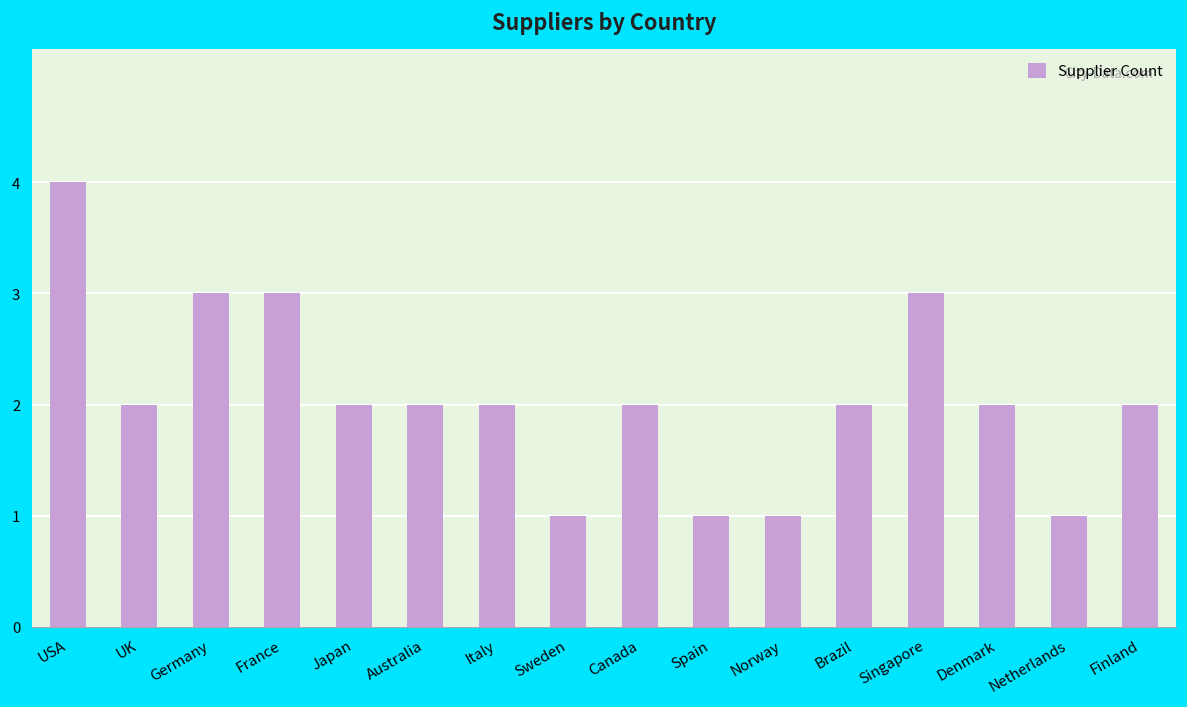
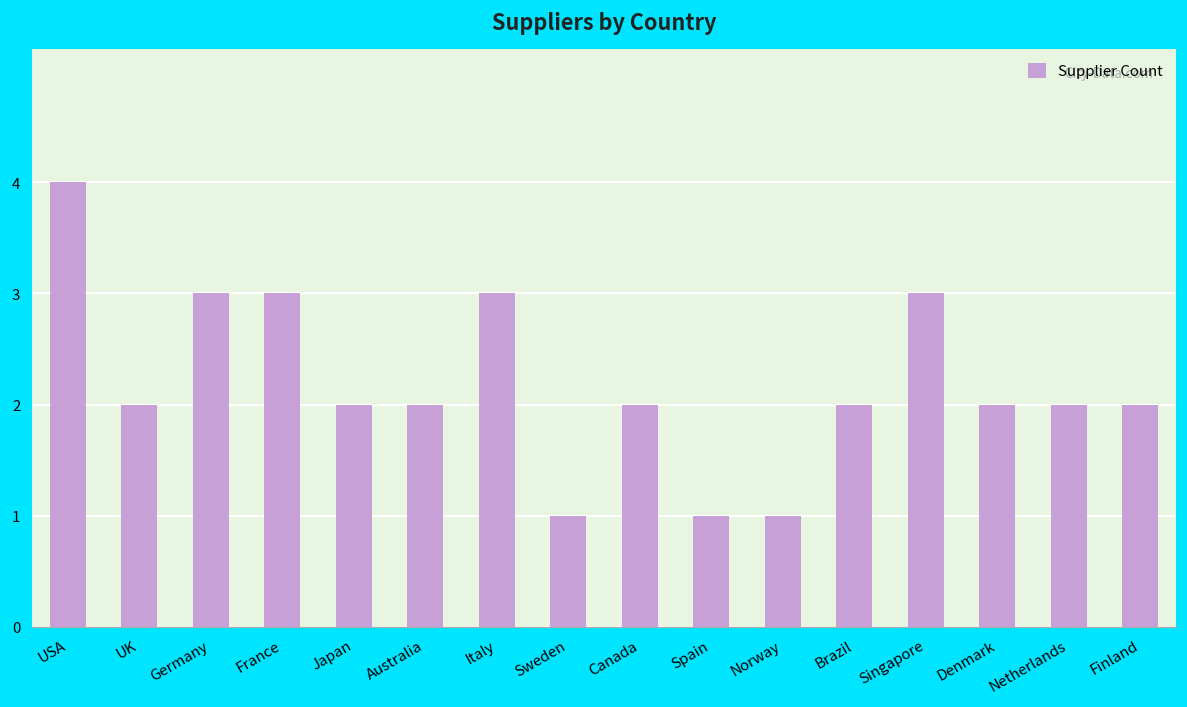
  {
    "USA": 4,
    "UK": 2,
    "Germany": 3,
    "France": 3,
    "Japan": 2,
    "Australia": 2,
-   "Italy": 2,
+   "Italy": 3,
    "Sweden": 1,
    "Canada": 2,
    "Spain": 1,
    "Norway": 1,
    "Brazil": 2,
    "Singapore": 3,
    "Denmark": 2,
-   "Netherlands": 1,
+   "Netherlands": 2,
    "Finland": 2
  }
